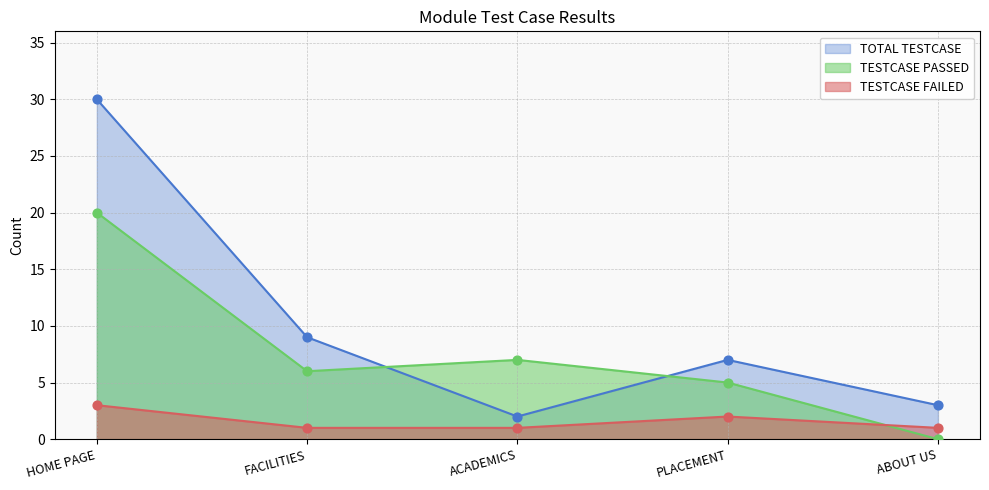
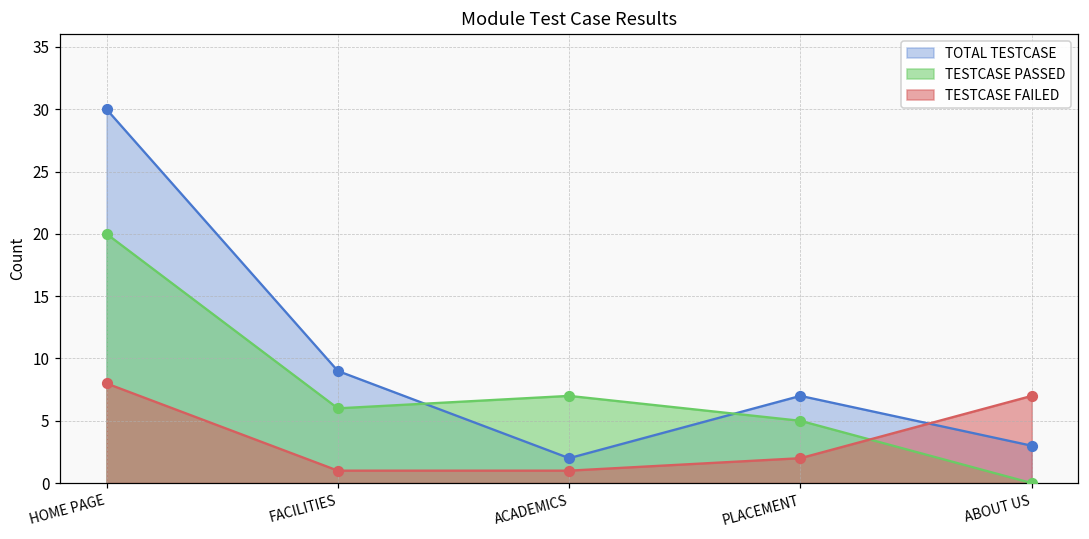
  {
    "TOTAL TESTCASE": {
      "HOME PAGE": 30,
      "FACILITIES": 9,
      "ACADEMICS": 2,
      "PLACEMENT": 7,
      "ABOUT US": 3
    },
    "TESTCASE PASSED": {
      "HOME PAGE": 20,
      "FACILITIES": 6,
      "ACADEMICS": 7,
      "PLACEMENT": 5,
      "ABOUT US": 0
    },
    "TESTCASE FAILED": {
-     "HOME PAGE": 3,
+     "HOME PAGE": 8,
      "FACILITIES": 1,
      "ACADEMICS": 1,
      "PLACEMENT": 2,
-     "ABOUT US": 1
+     "ABOUT US": 7
    }
  }
